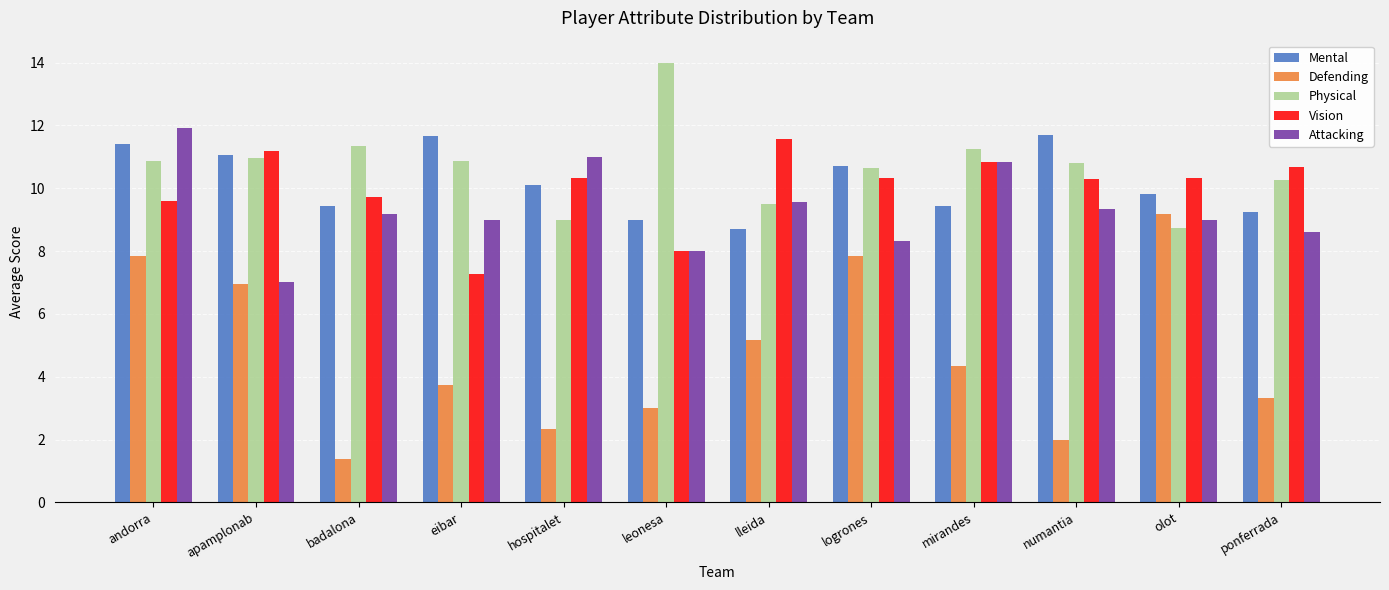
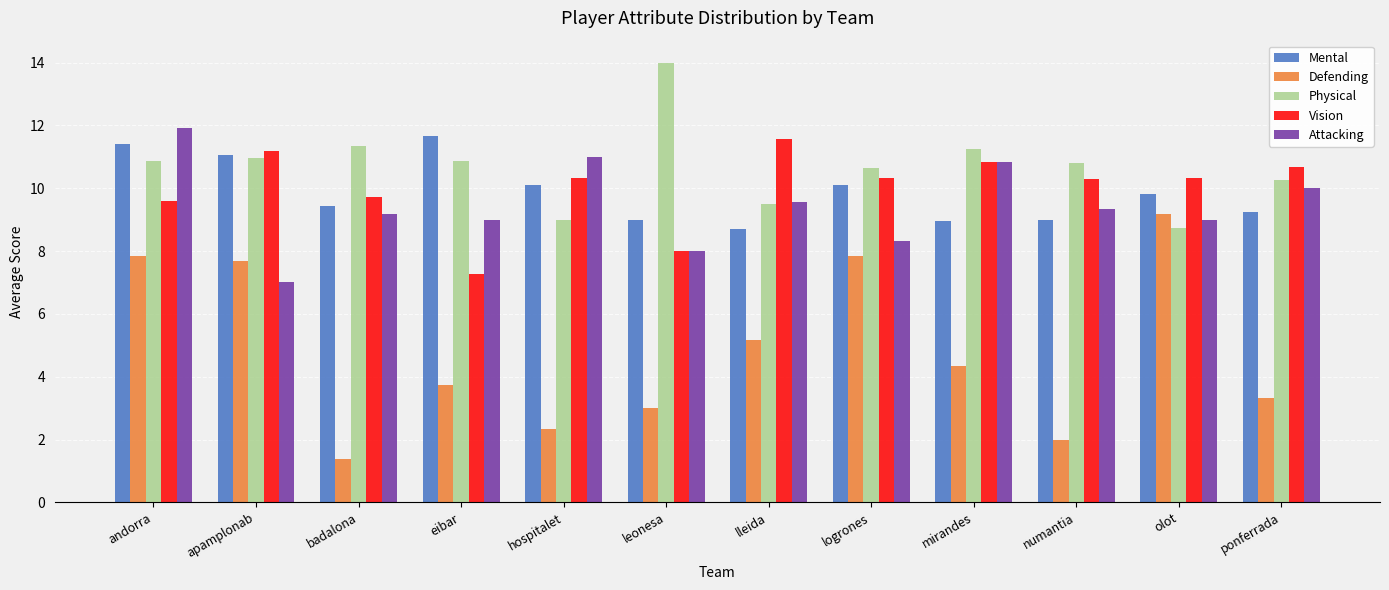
  {
    "Mental": {
      "andorra": 11.4,
      "apamplonab": 11.1,
      "badalona": 9.4,
      "eibar": 11.7,
      "hospitalet": 10.1,
      "leonesa": 9.0,
      "lleida": 8.7,
-     "logrones": 10.7,
-     "mirandes": 9.4,
-     "numantia": 11.7,
+     "logrones": 10.1,
+     "mirandes": 9.0,
+     "numantia": 9.0,
      "olot": 9.8,
      "ponferrada": 9.3
    },
    "Defending": {
      "andorra": 7.8,
-     "apamplonab": 7.0,
+     "apamplonab": 7.7,
      "badalona": 1.4,
      "eibar": 3.7,
      "hospitalet": 2.3,
      "leonesa": 3.0,
      "lleida": 5.2,
      "logrones": 7.8,
      "mirandes": 4.3,
      "numantia": 2.0,
      "olot": 9.2,
      "ponferrada": 3.3
    },
    "Physical": {
      "andorra": 10.9,
      "apamplonab": 11.0,
      "badalona": 11.4,
      "eibar": 10.9,
      "hospitalet": 9.0,
      "leonesa": 14.0,
      "lleida": 9.5,
      "logrones": 10.6,
      "mirandes": 11.3,
      "numantia": 10.8,
      "olot": 8.8,
      "ponferrada": 10.3
    },
    "Vision": {
      "andorra": 9.6,
      "apamplonab": 11.2,
      "badalona": 9.7,
      "eibar": 7.3,
      "hospitalet": 10.3,
      "leonesa": 8.0,
      "lleida": 11.6,
      "logrones": 10.3,
      "mirandes": 10.8,
      "numantia": 10.3,
      "olot": 10.3,
      "ponferrada": 10.7
    },
    "Attacking": {
      "andorra": 11.9,
      "apamplonab": 7.0,
      "badalona": 9.2,
      "eibar": 9.0,
      "hospitalet": 11.0,
      "leonesa": 8.0,
      "lleida": 9.6,
      "logrones": 8.3,
      "mirandes": 10.8,
      "numantia": 9.3,
      "olot": 9.0,
-     "ponferrada": 8.6
+     "ponferrada": 10.0
    }
  }
